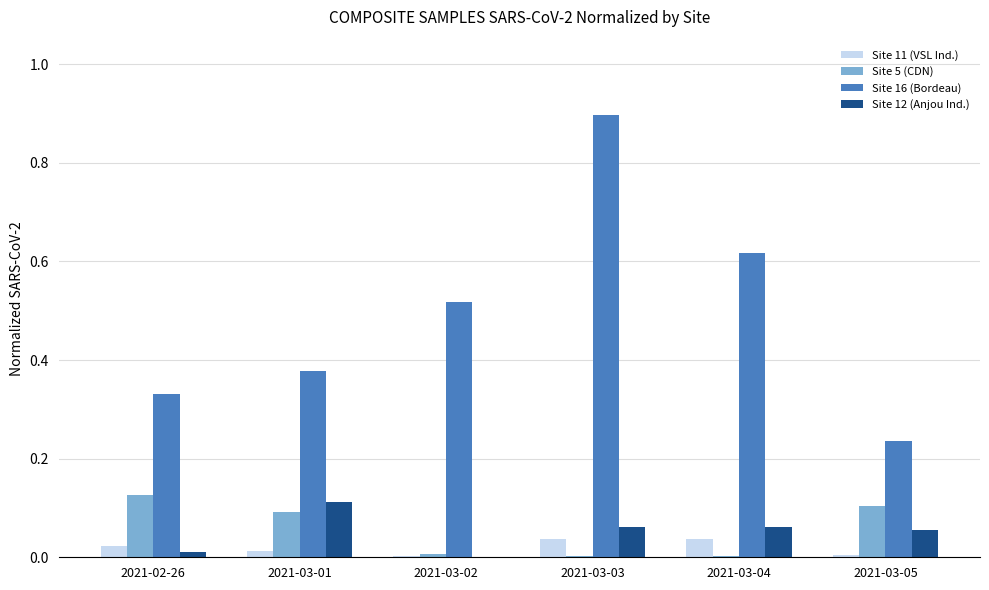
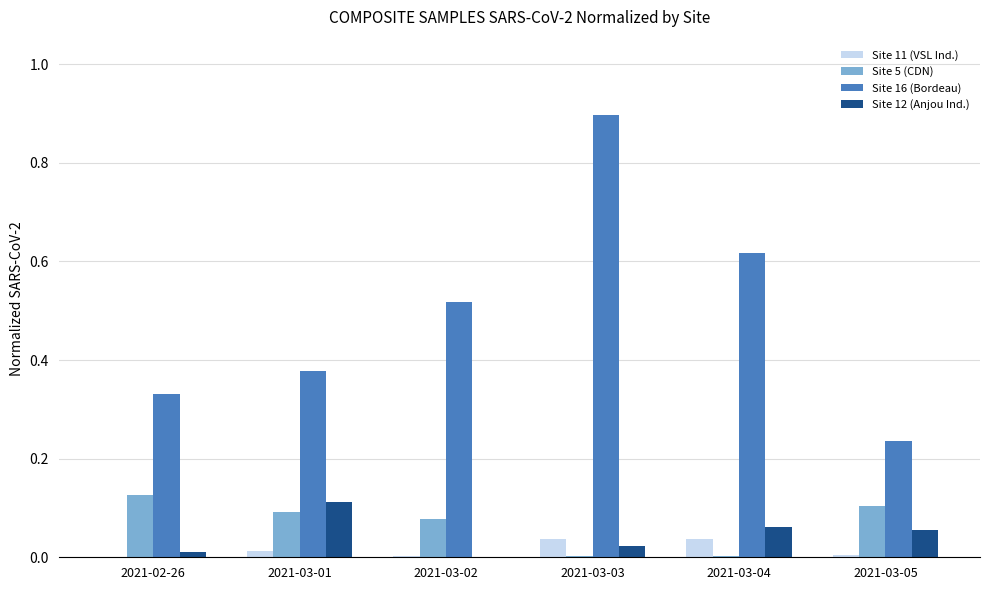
  {
    "Site 11 (VSL Ind.)": {
-     "2021-02-26": 0.02,
+     "2021-02-26": 0.00,
      "2021-03-01": 0.01,
      "2021-03-03": 0.04,
      "2021-03-04": 0.04
    },
    "Site 5 (CDN)": {
      "2021-02-26": 0.13,
      "2021-03-01": 0.09,
-     "2021-03-02": 0.01,
+     "2021-03-02": 0.08,
      "2021-03-05": 0.10
    },
    "Site 16 (Bordeau)": {
      "2021-02-26": 0.33,
      "2021-03-01": 0.38,
      "2021-03-02": 0.52,
      "2021-03-03": 0.90,
      "2021-03-04": 0.62,
      "2021-03-05": 0.24
    },
    "Site 12 (Anjou Ind.)": {
      "2021-02-26": 0.01,
      "2021-03-01": 0.11,
-     "2021-03-03": 0.06,
+     "2021-03-03": 0.02,
      "2021-03-04": 0.06,
      "2021-03-05": 0.06
    }
  }
